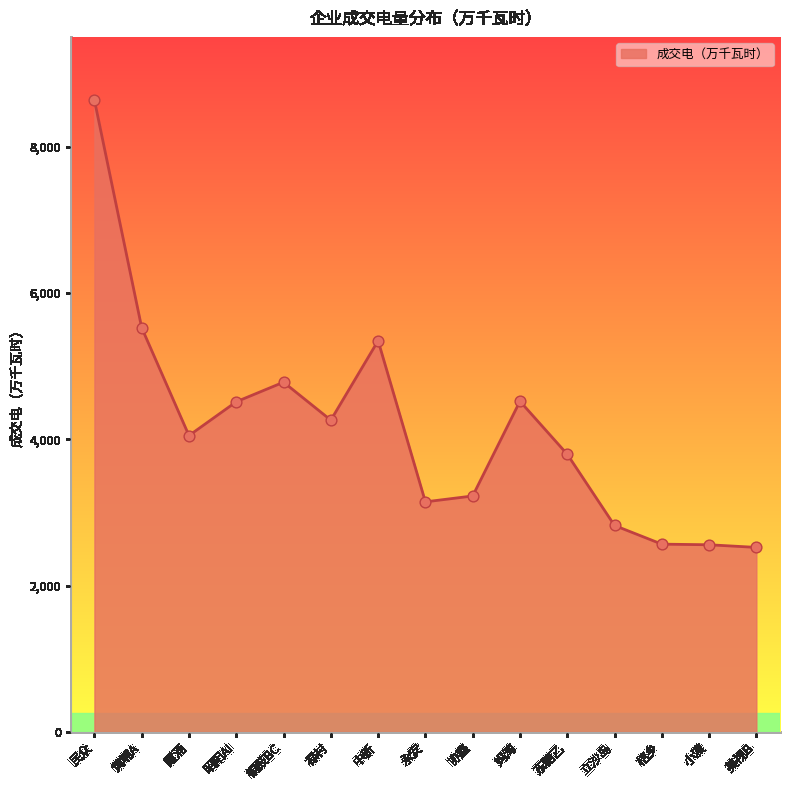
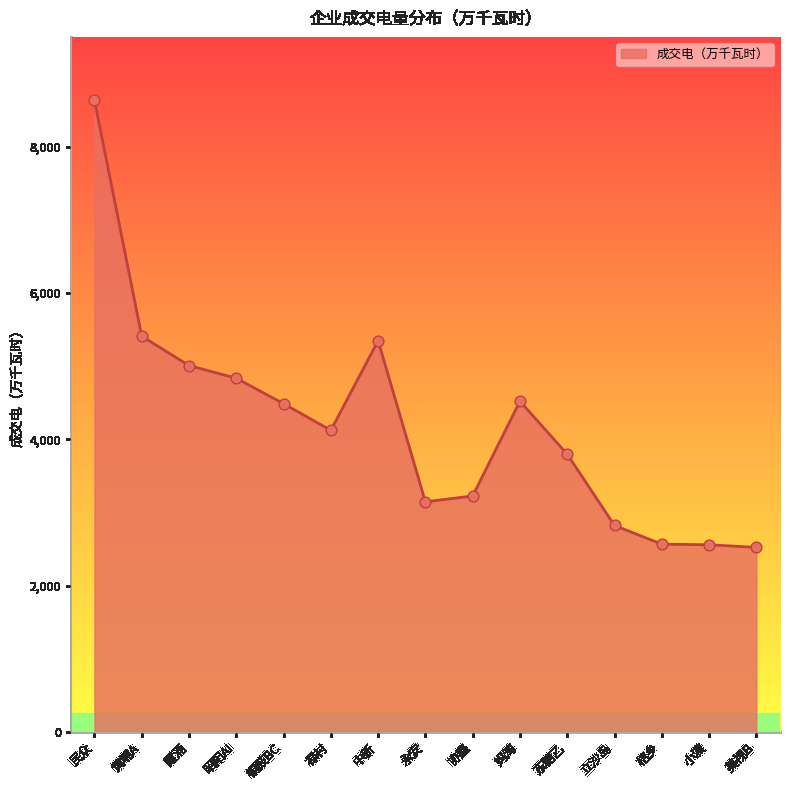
  {
    "民众": "8,600",
-   "黄埔A": "5,500",
-   "霞涌": "4,100",
-   "昭阳AI": "4,500",
-   "铜鼓BC": "4,800",
-   "禄村": "4,300",
+   "黄埔A": "5,400",
+   "霞涌": "5,000",
+   "昭阳AI": "4,800",
+   "铜鼓BC": "4,500",
+   "禄村": "4,100",
    "中新": "5,300",
    "永安": "3,100",
    "协鑫": "3,200",
    "妈湾": "4,500",
    "东糖乙": "3,800",
    "立沙岛": "2,800",
    "桔乡": "2,600",
    "小漠": "2,600",
    "美视B": "2,500"
  }
